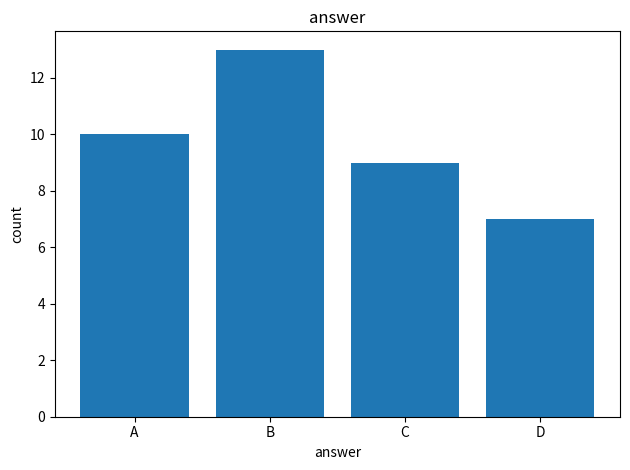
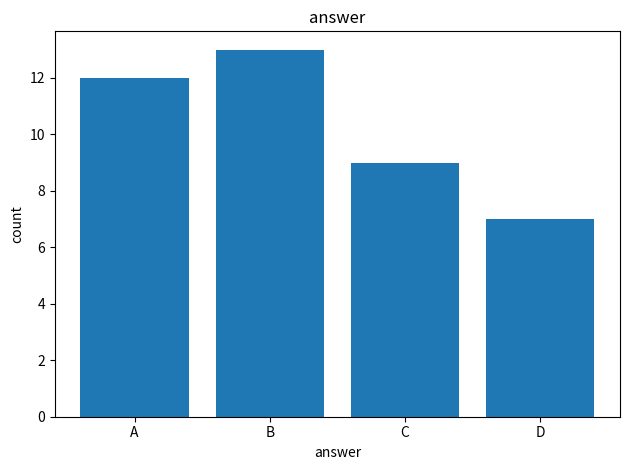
  {
-   "A": 10,
+   "A": 12,
    "B": 13,
    "C": 9,
    "D": 7
  }
